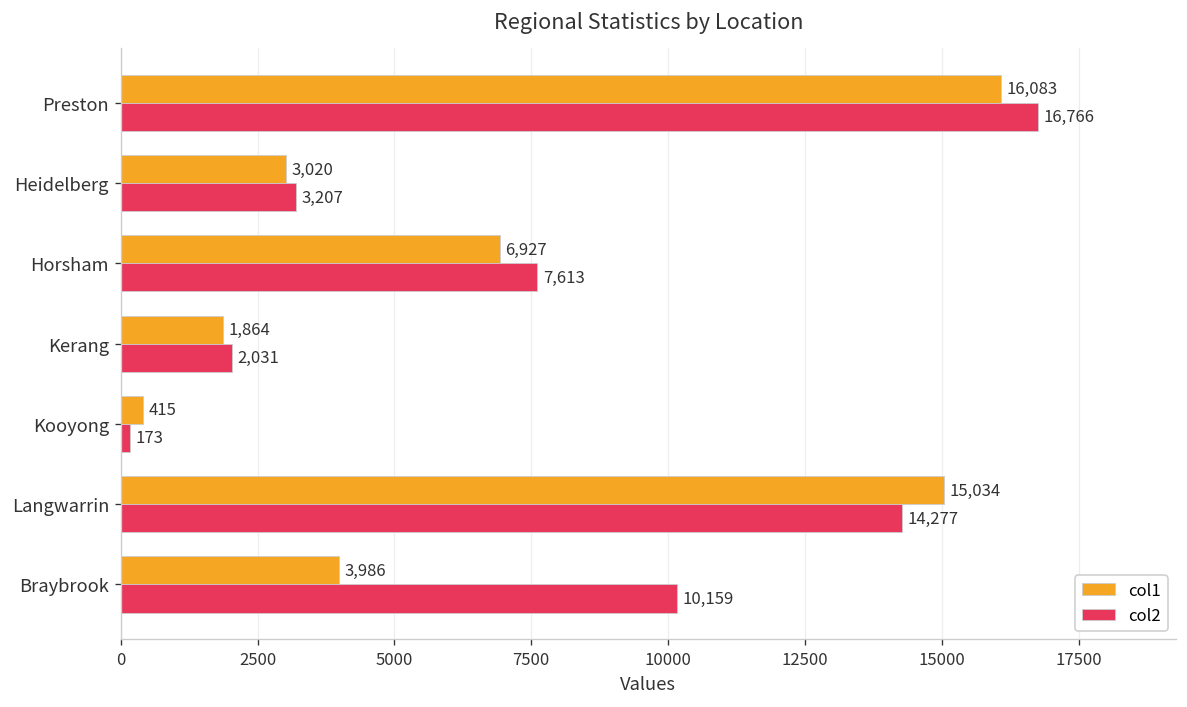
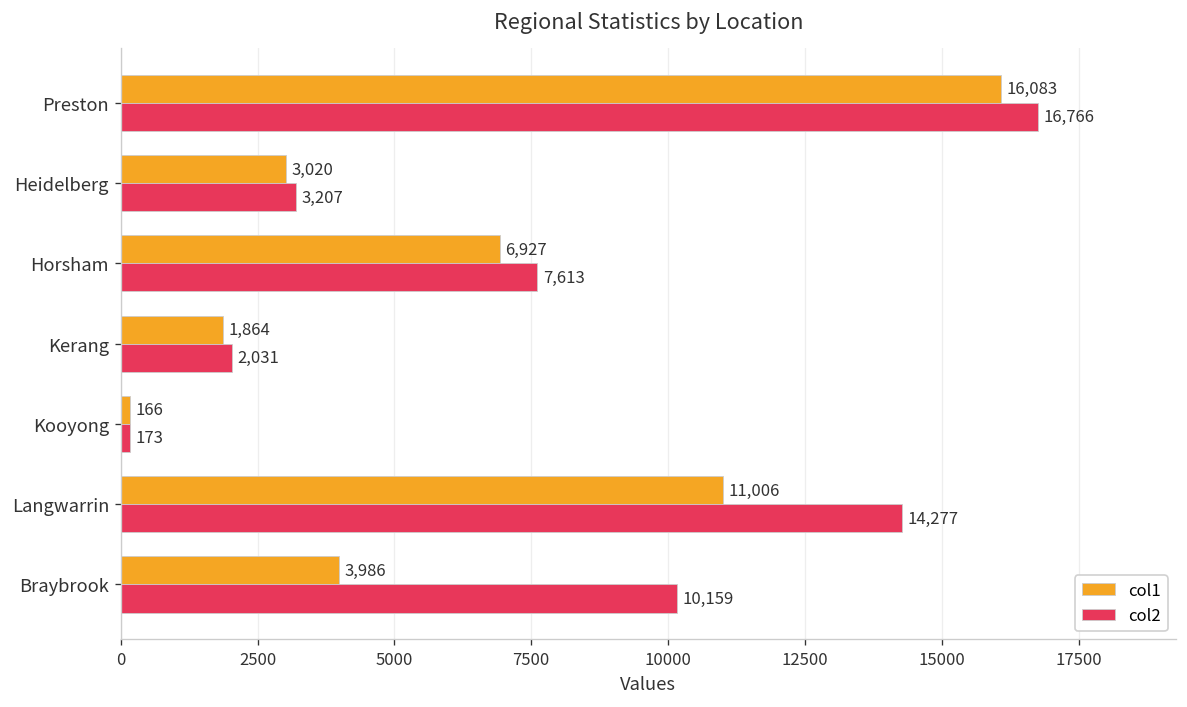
  {
    "col1": {
      "Preston": "16,083",
      "Heidelberg": "3,020",
      "Horsham": "6,927",
      "Kerang": "1,864",
-     "Kooyong": "415",
-     "Langwarrin": "15,034",
+     "Kooyong": "166",
+     "Langwarrin": "11,006",
      "Braybrook": "3,986"
    },
    "col2": {
      "Preston": "16,766",
      "Heidelberg": "3,207",
      "Horsham": "7,613",
      "Kerang": "2,031",
      "Kooyong": "173",
      "Langwarrin": "14,277",
      "Braybrook": "10,159"
    }
  }
